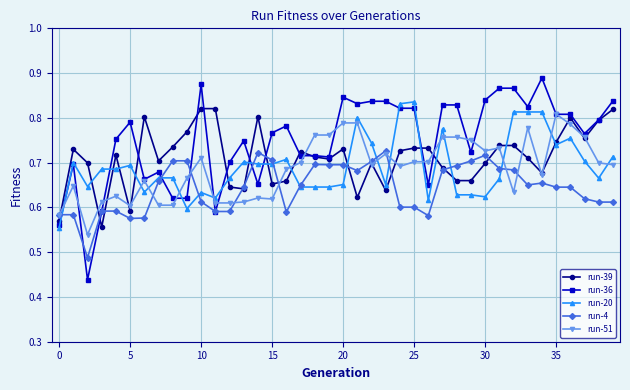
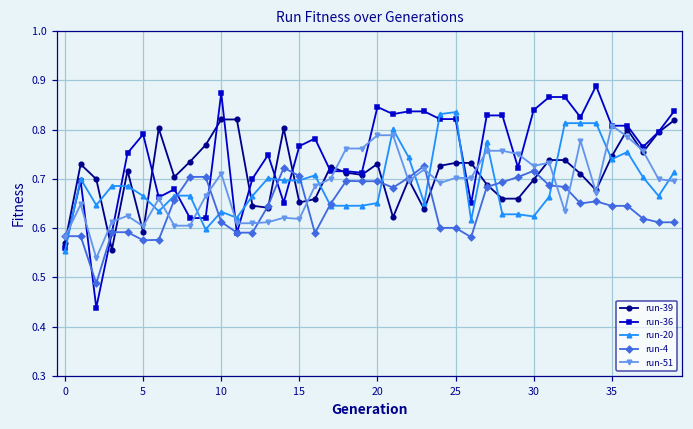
  {
    "run-39": {
      "0": 0.57,
      "5": 0.59,
      "10": 0.82,
      "15": 0.65,
      "20": 0.73,
      "25": 0.73,
      "30": 0.70
    },
    "run-36": {
      "5": 0.79,
      "10": 0.87,
      "15": 0.77,
      "20": 0.85,
      "25": 0.82,
      "30": 0.84
    },
    "run-20": {
-     "5": 0.69,
+     "5": 0.67,
      "10": 0.63,
      "15": 0.70,
      "20": 0.65,
      "25": 0.84,
      "30": 0.62
    }
  }
